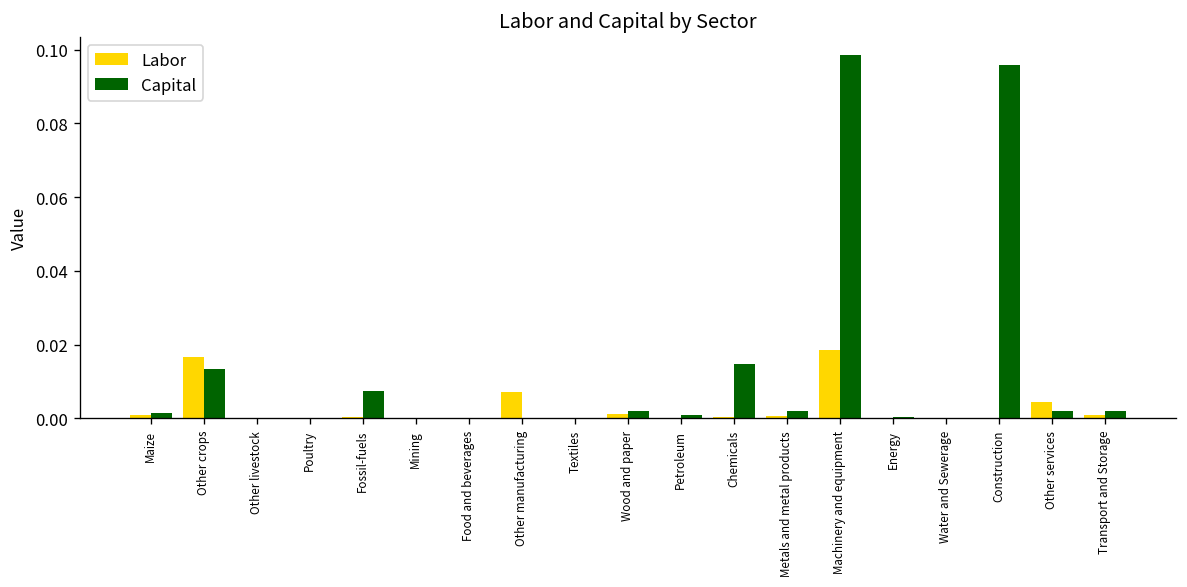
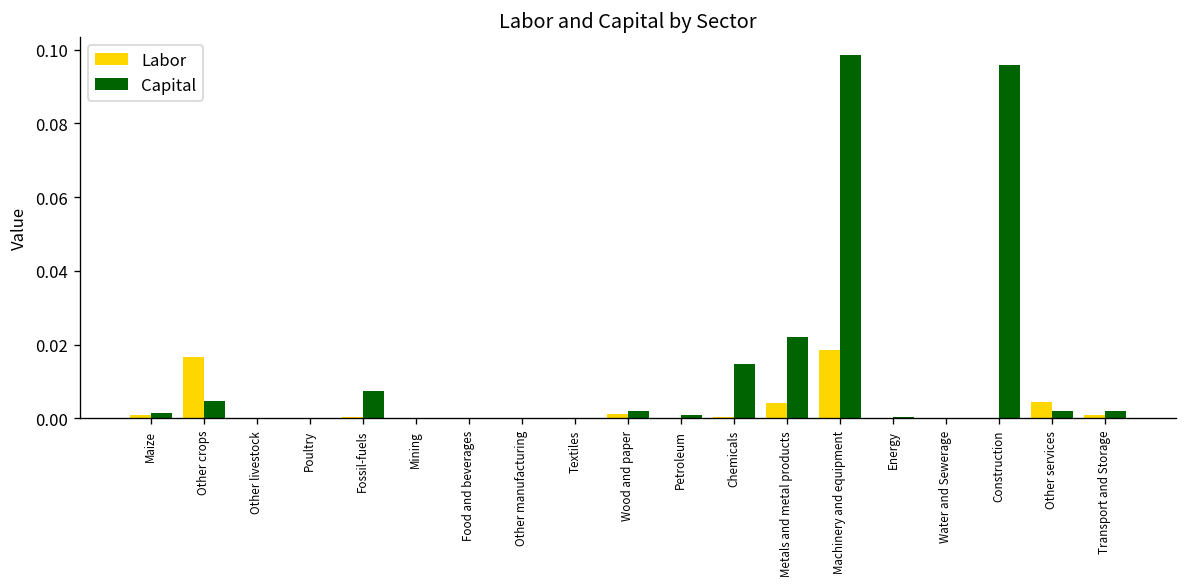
  {
    "Labor": {
      "Maize": 0.001,
      "Other crops": 0.017,
-     "Other manufacturing": 0.007,
+     "Other manufacturing": 0.000,
      "Wood and paper": 0.001,
-     "Metals and metal products": 0.001,
+     "Metals and metal products": 0.004,
      "Machinery and equipment": 0.018,
      "Other services": 0.004,
      "Transport and Storage": 0.001
    },
    "Capital": {
      "Maize": 0.001,
-     "Other crops": 0.013,
+     "Other crops": 0.005,
      "Fossil-fuels": 0.007,
      "Wood and paper": 0.002,
      "Chemicals": 0.015,
-     "Metals and metal products": 0.002,
+     "Metals and metal products": 0.022,
      "Machinery and equipment": 0.099,
      "Construction": 0.096,
      "Other services": 0.002,
      "Transport and Storage": 0.002
    }
  }
